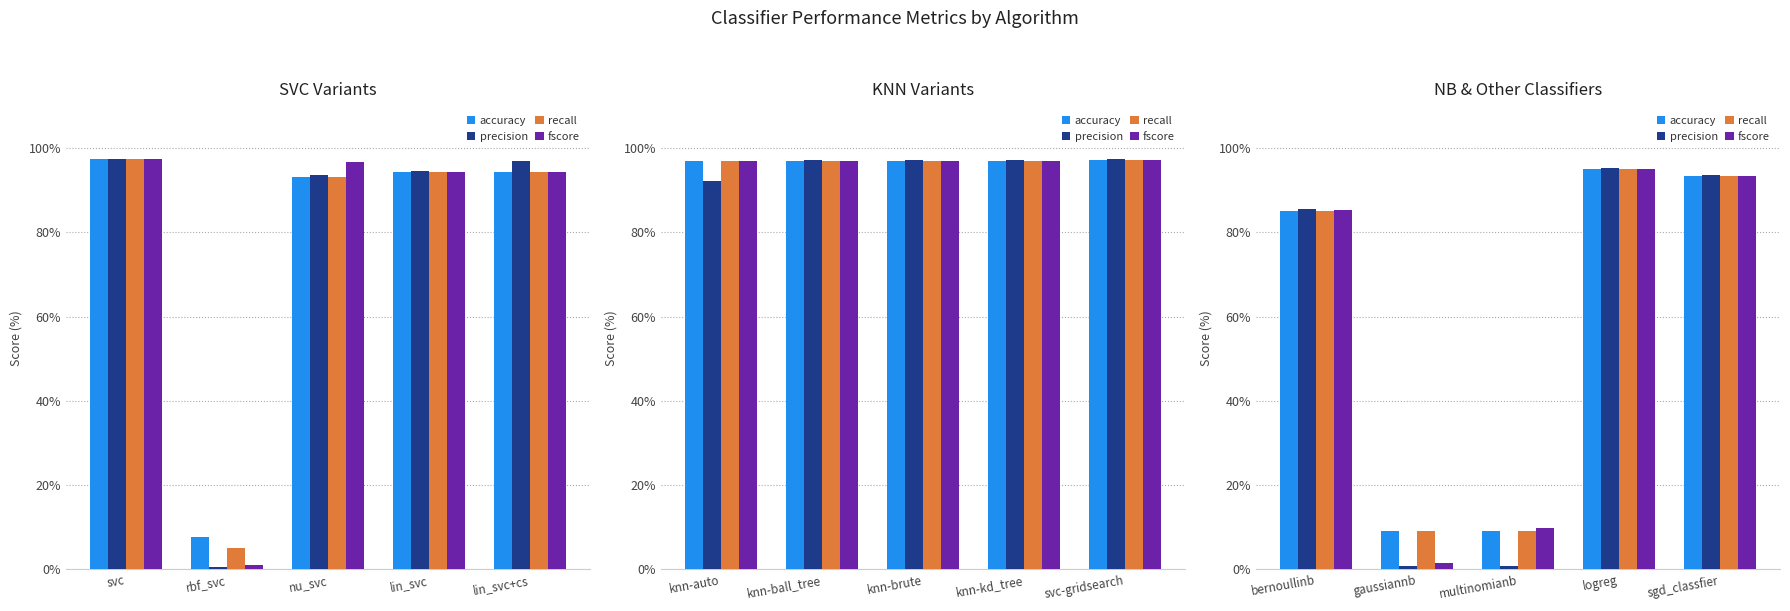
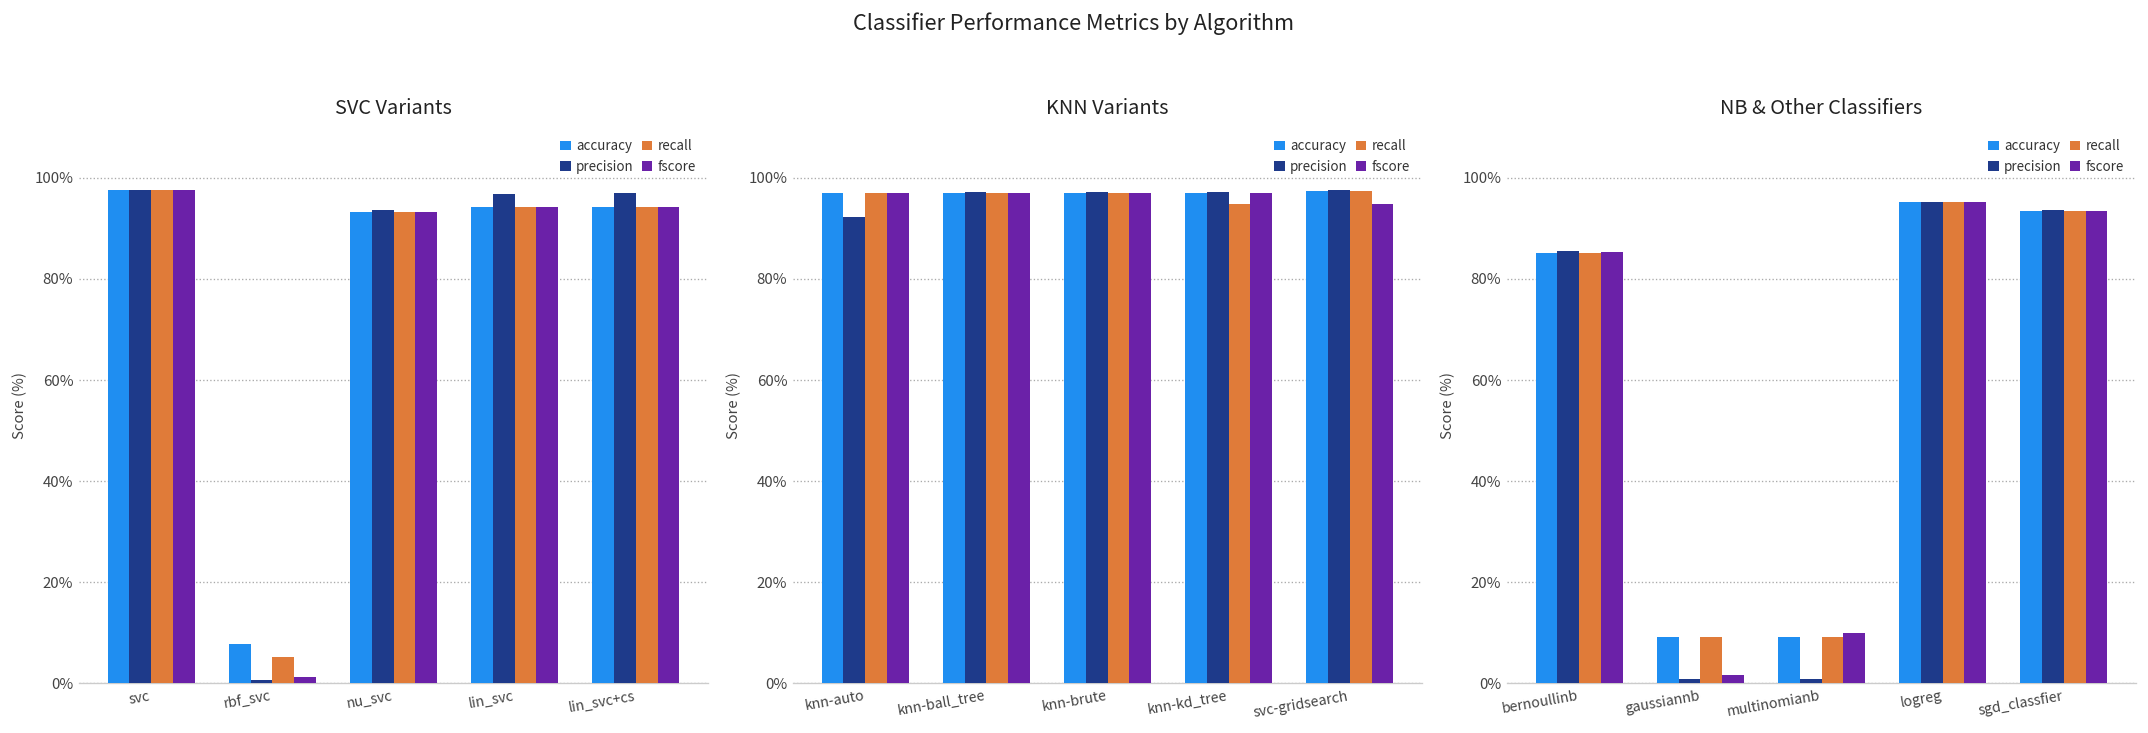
  {
    "SVC Variants": {
      "accuracy": {
        "svc": "97%",
        "rbf_svc": "8%",
        "nu_svc": "93%",
        "lin_svc": "94%",
        "lin_svc+cs": "94%"
      },
      "precision": {
        "svc": "98%",
        "rbf_svc": "1%",
        "nu_svc": "94%",
-       "lin_svc": "95%",
+       "lin_svc": "97%",
        "lin_svc+cs": "97%"
      },
      "recall": {
        "svc": "97%",
        "rbf_svc": "5%",
        "nu_svc": "93%",
        "lin_svc": "94%",
        "lin_svc+cs": "94%"
      },
      "fscore": {
        "svc": "97%",
        "rbf_svc": "1%",
-       "nu_svc": "97%",
+       "nu_svc": "93%",
        "lin_svc": "94%",
        "lin_svc+cs": "94%"
      }
    },
    "KNN Variants": {
      "accuracy": {
        "knn-auto": "97%",
        "knn-ball_tree": "97%",
        "knn-brute": "97%",
        "knn-kd_tree": "97%",
        "svc-gridsearch": "97%"
      },
      "precision": {
        "knn-auto": "92%",
        "knn-ball_tree": "97%",
        "knn-brute": "97%",
        "knn-kd_tree": "97%",
        "svc-gridsearch": "97%"
      },
      "recall": {
        "knn-auto": "97%",
        "knn-ball_tree": "97%",
        "knn-brute": "97%",
-       "knn-kd_tree": "97%",
+       "knn-kd_tree": "95%",
        "svc-gridsearch": "97%"
      },
      "fscore": {
        "knn-auto": "97%",
        "knn-ball_tree": "97%",
        "knn-brute": "97%",
        "knn-kd_tree": "97%",
-       "svc-gridsearch": "97%"
+       "svc-gridsearch": "95%"
      }
    },
    "NB & Other Classifiers": {
      "accuracy": {
        "bernoullinb": "85%",
        "gaussiannb": "9%",
        "multinomianb": "9%",
        "logreg": "95%",
        "sgd_classfier": "93%"
      },
      "precision": {
        "bernoullinb": "86%",
        "gaussiannb": "1%",
        "multinomianb": "1%",
        "logreg": "95%",
        "sgd_classfier": "94%"
      },
      "recall": {
        "bernoullinb": "85%",
        "gaussiannb": "9%",
        "multinomianb": "9%",
        "logreg": "95%",
        "sgd_classfier": "93%"
      },
      "fscore": {
        "bernoullinb": "85%",
        "gaussiannb": "2%",
        "multinomianb": "10%",
        "logreg": "95%",
        "sgd_classfier": "93%"
      }
    }
  }
